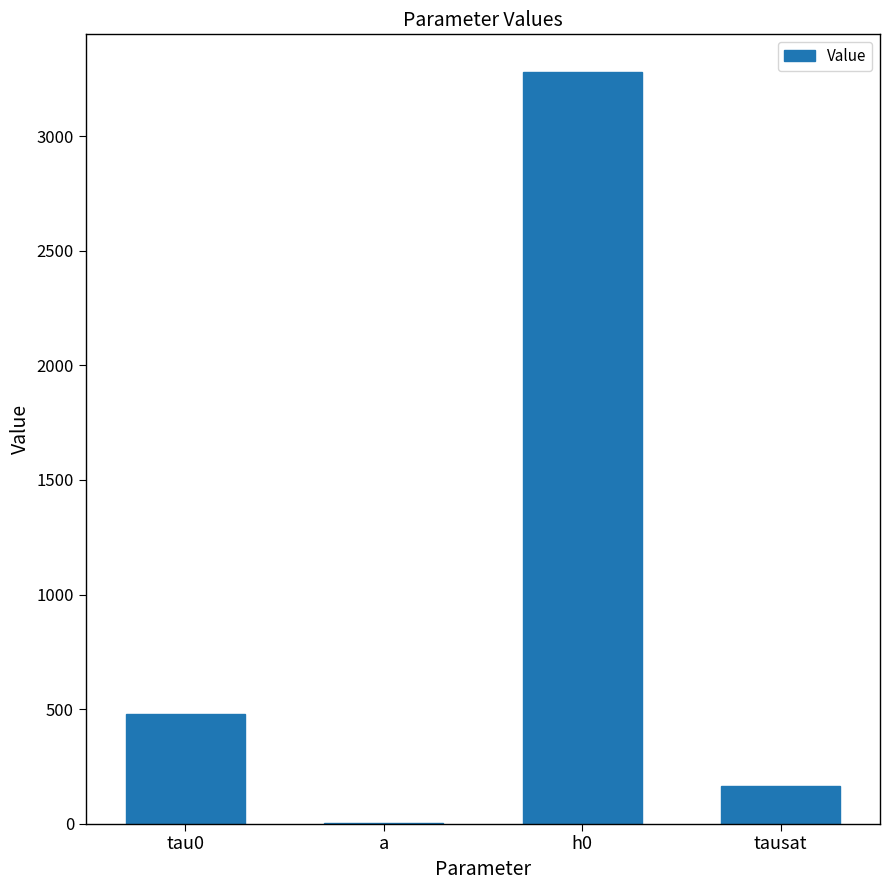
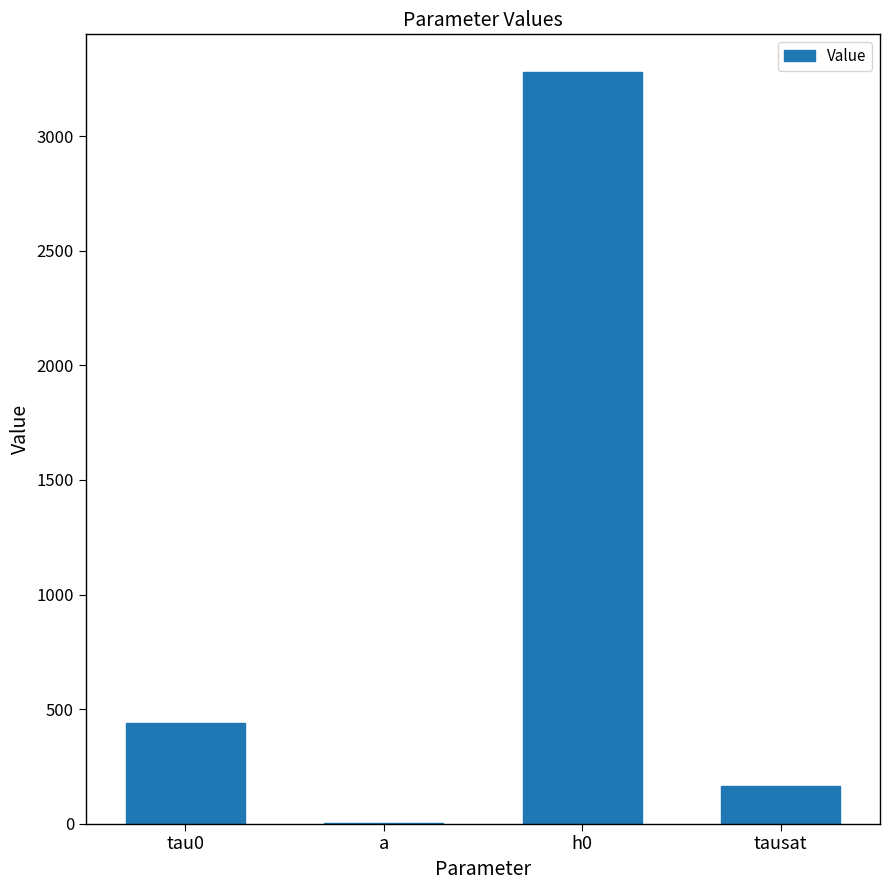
  {
-   "tau0": 480,
+   "tau0": 440,
    "h0": 3280,
    "tausat": 160
  }
